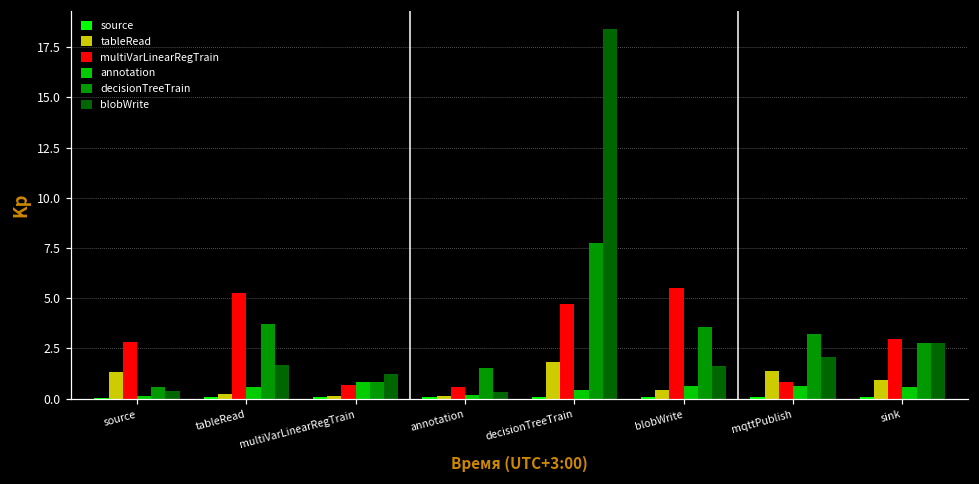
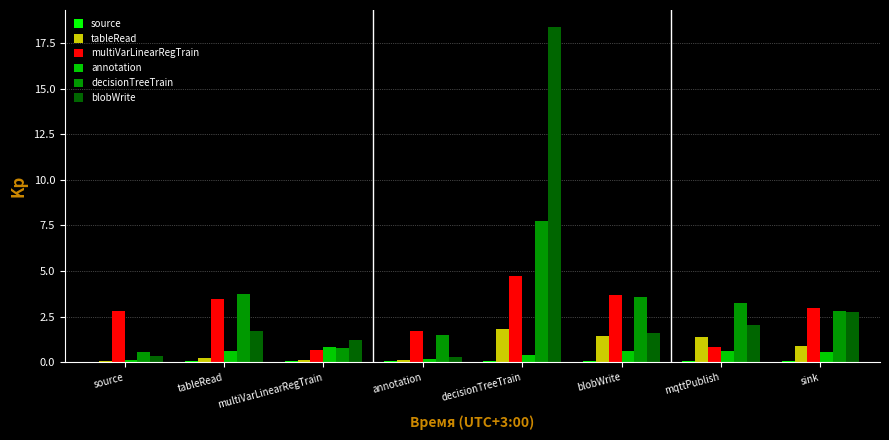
  {
    "tableRead": {
-     "source": 1.3,
+     "source": 0.1,
      "tableRead": 0.3,
      "multiVarLinearRegTrain": 0.1,
      "annotation": 0.1,
      "decisionTreeTrain": 1.8,
-     "blobWrite": 0.4,
+     "blobWrite": 1.4,
      "mqttPublish": 1.4,
      "sink": 0.9
    },
    "multiVarLinearRegTrain": {
      "source": 2.8,
-     "tableRead": 5.2,
+     "tableRead": 3.5,
      "multiVarLinearRegTrain": 0.7,
-     "annotation": 0.6,
+     "annotation": 1.7,
      "decisionTreeTrain": 4.7,
-     "blobWrite": 5.5,
+     "blobWrite": 3.7,
      "mqttPublish": 0.8,
      "sink": 3.0
    }
  }
